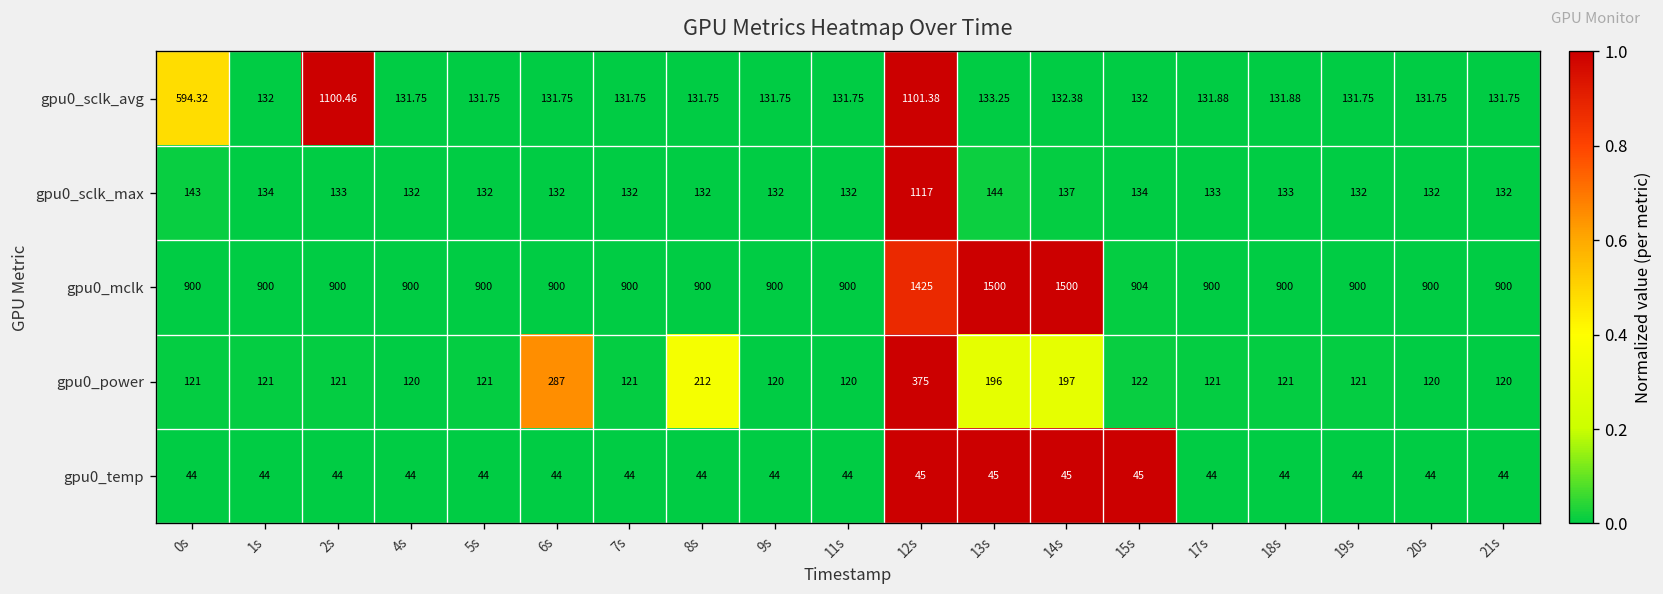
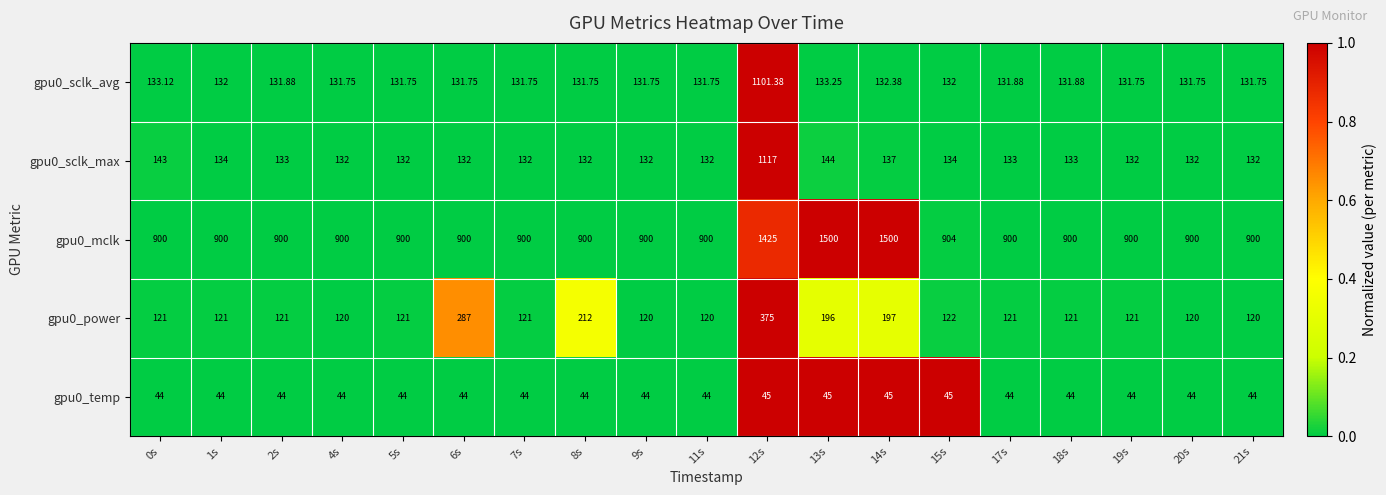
  {
    "gpu0_sclk_avg": {
-     "0s": 594.32,
+     "0s": 133.12,
      "1s": 132,
-     "2s": 1100.46,
+     "2s": 131.88,
      "4s": 131.75,
      "5s": 131.75,
      "6s": 131.75,
      "7s": 131.75,
      "8s": 131.75,
      "9s": 131.75,
      "11s": 131.75,
      "12s": 1101.38,
      "13s": 133.25,
      "14s": 132.38,
      "15s": 132,
      "17s": 131.88,
      "18s": 131.88,
      "19s": 131.75,
      "20s": 131.75,
      "21s": 131.75
    },
    "gpu0_sclk_max": {
      "0s": 143,
      "1s": 134,
      "2s": 133,
      "4s": 132,
      "5s": 132,
      "6s": 132,
      "7s": 132,
      "8s": 132,
      "9s": 132,
      "11s": 132,
      "12s": 1117,
      "13s": 144,
      "14s": 137,
      "15s": 134,
      "17s": 133,
      "18s": 133,
      "19s": 132,
      "20s": 132,
      "21s": 132
    },
    "gpu0_mclk": {
      "0s": 900,
      "1s": 900,
      "2s": 900,
      "4s": 900,
      "5s": 900,
      "6s": 900,
      "7s": 900,
      "8s": 900,
      "9s": 900,
      "11s": 900,
      "12s": 1425,
      "13s": 1500,
      "14s": 1500,
      "15s": 904,
      "17s": 900,
      "18s": 900,
      "19s": 900,
      "20s": 900,
      "21s": 900
    },
    "gpu0_power": {
      "0s": 121,
      "1s": 121,
      "2s": 121,
      "4s": 120,
      "5s": 121,
      "6s": 287,
      "7s": 121,
      "8s": 212,
      "9s": 120,
      "11s": 120,
      "12s": 375,
      "13s": 196,
      "14s": 197,
      "15s": 122,
      "17s": 121,
      "18s": 121,
      "19s": 121,
      "20s": 120,
      "21s": 120
    },
    "gpu0_temp": {
      "0s": 44,
      "1s": 44,
      "2s": 44,
      "4s": 44,
      "5s": 44,
      "6s": 44,
      "7s": 44,
      "8s": 44,
      "9s": 44,
      "11s": 44,
      "12s": 45,
      "13s": 45,
      "14s": 45,
      "15s": 45,
      "17s": 44,
      "18s": 44,
      "19s": 44,
      "20s": 44,
      "21s": 44
    }
  }
